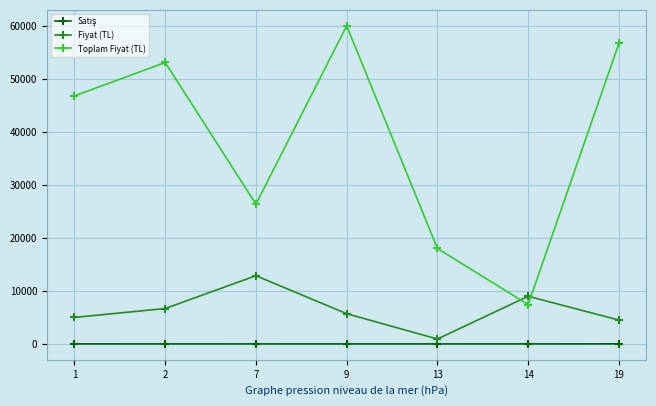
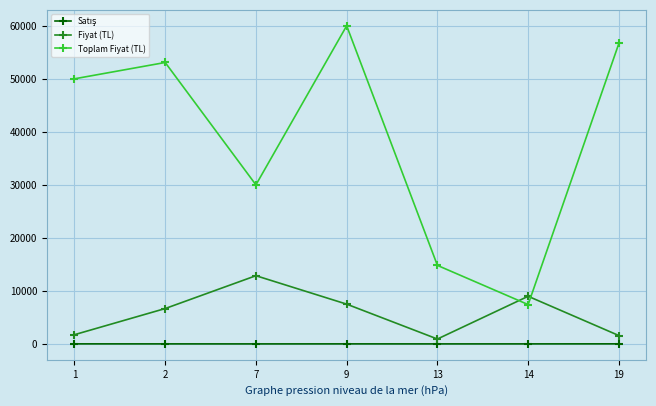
  {
    "Satış": {
      "1": 0,
      "2": 0,
      "7": 0,
      "9": 0,
      "13": 0,
      "14": 0,
      "19": 0
    },
    "Fiyat (TL)": {
-     "1": 5000,
+     "1": 2000,
      "2": 7000,
      "7": 13000,
-     "9": 6000,
+     "9": 8000,
      "13": 1000,
      "14": 9000,
-     "19": 5000
+     "19": 2000
    },
    "Toplam Fiyat (TL)": {
-     "1": 47000,
+     "1": 50000,
      "2": 53000,
-     "7": 26000,
+     "7": 30000,
      "9": 60000,
-     "13": 18000,
+     "13": 15000,
      "14": 7000,
      "19": 57000
    }
  }
